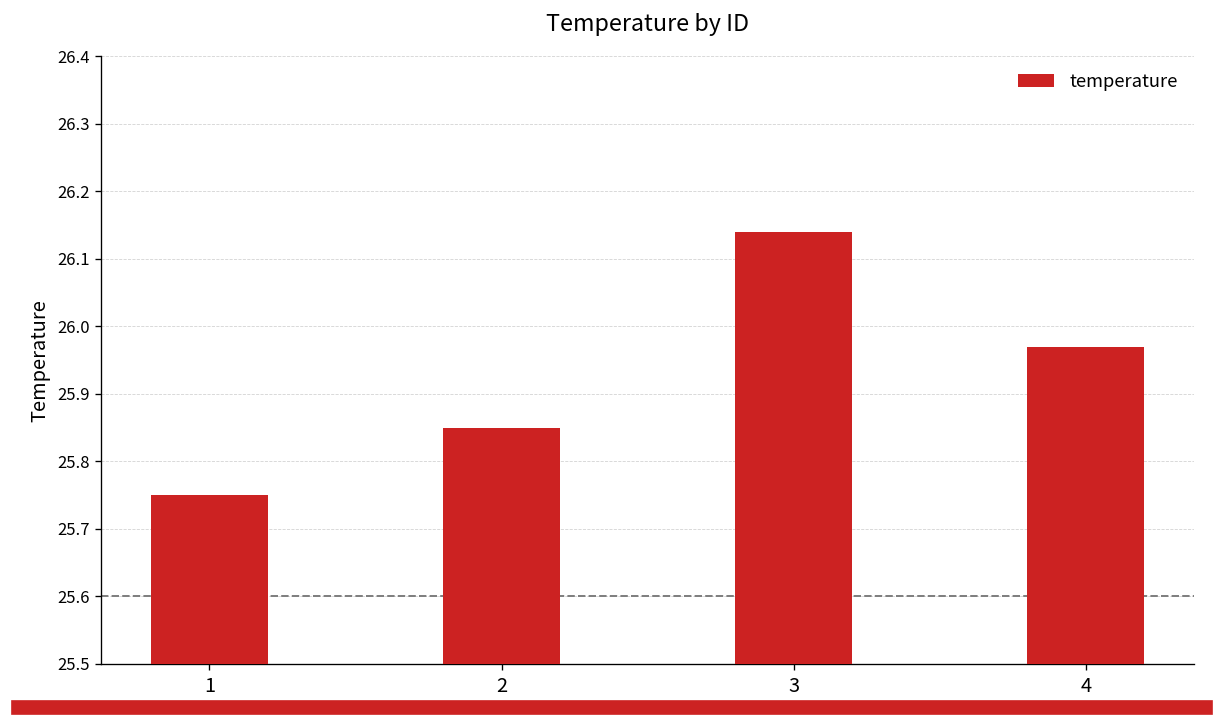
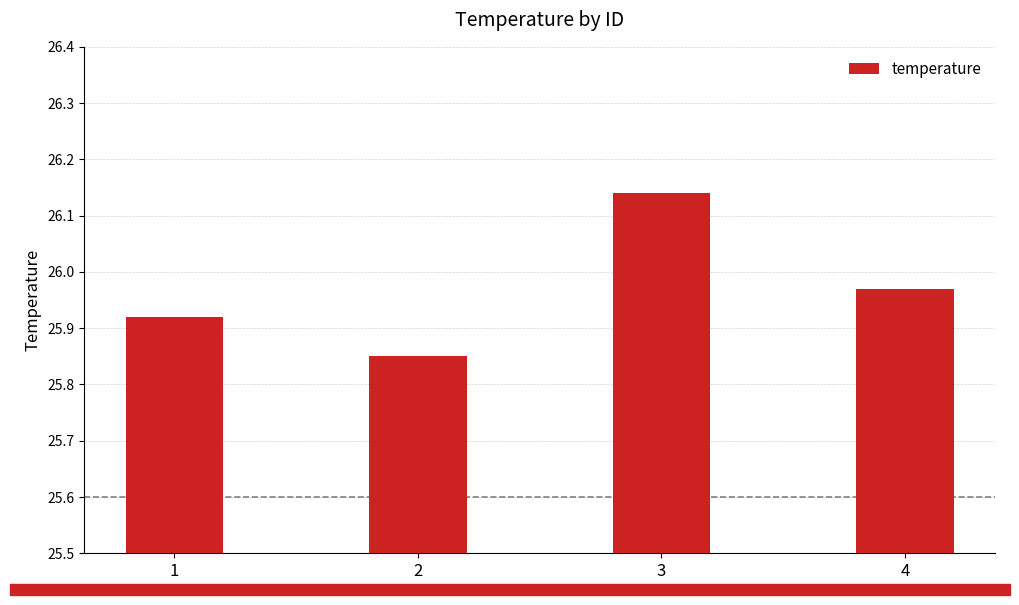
  {
-   "1": 25.75,
+   "1": 25.92,
    "2": 25.85,
    "3": 26.14,
    "4": 25.97
  }
